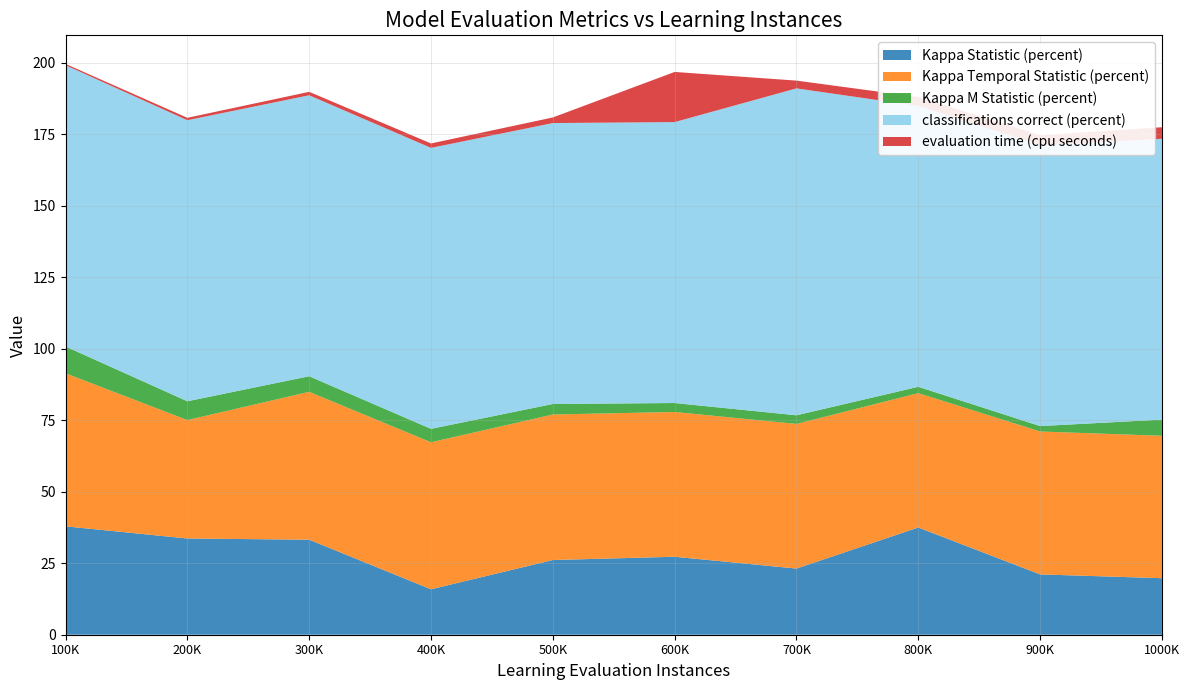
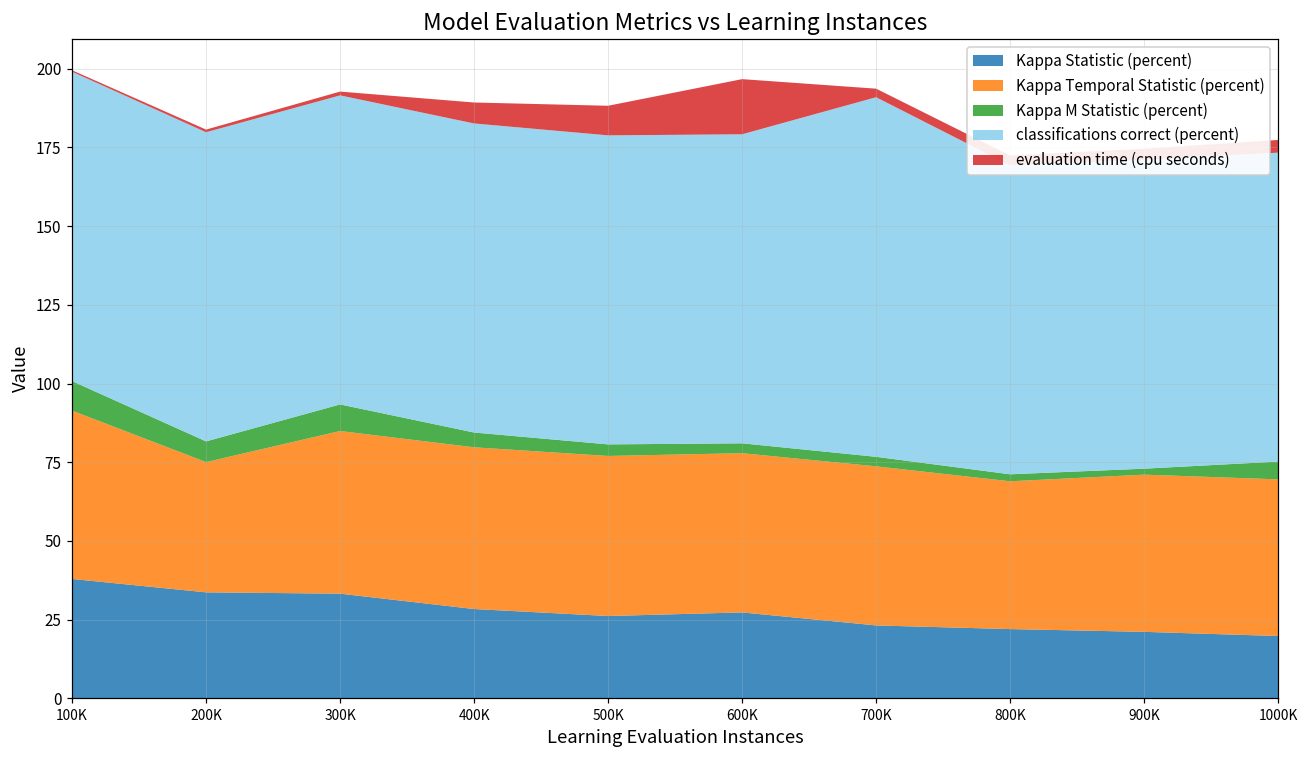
  {
    "Kappa Statistic (percent)": {
      "100K": 38,
      "200K": 34,
      "300K": 33,
-     "400K": 16,
+     "400K": 28,
      "500K": 26,
      "600K": 27,
      "700K": 23,
-     "800K": 37,
+     "800K": 22,
      "900K": 21,
      "1000K": 20
    },
    "Kappa Temporal Statistic (percent)": {
      "100K": 53,
      "200K": 41,
      "300K": 52,
      "400K": 51,
      "500K": 51,
      "600K": 51,
      "700K": 51,
      "800K": 47,
      "900K": 50,
      "1000K": 50
    },
    "Kappa M Statistic (percent)": {
      "100K": 9,
      "200K": 7,
-     "300K": 5,
+     "300K": 8,
      "400K": 5,
      "500K": 4,
      "600K": 3,
      "700K": 3,
      "800K": 2,
      "900K": 2,
      "1000K": 6
    },
    "classifications correct (percent)": {
      "300K": 98,
      "400K": 98,
      "500K": 98,
      "600K": 98,
      "700K": 114,
      "1000K": 98
    },
    "evaluation time (cpu seconds)": {
      "300K": 1,
-     "400K": 2,
-     "500K": 2,
+     "400K": 7,
+     "500K": 9,
      "600K": 18,
      "700K": 3,
      "1000K": 4
    }
  }
